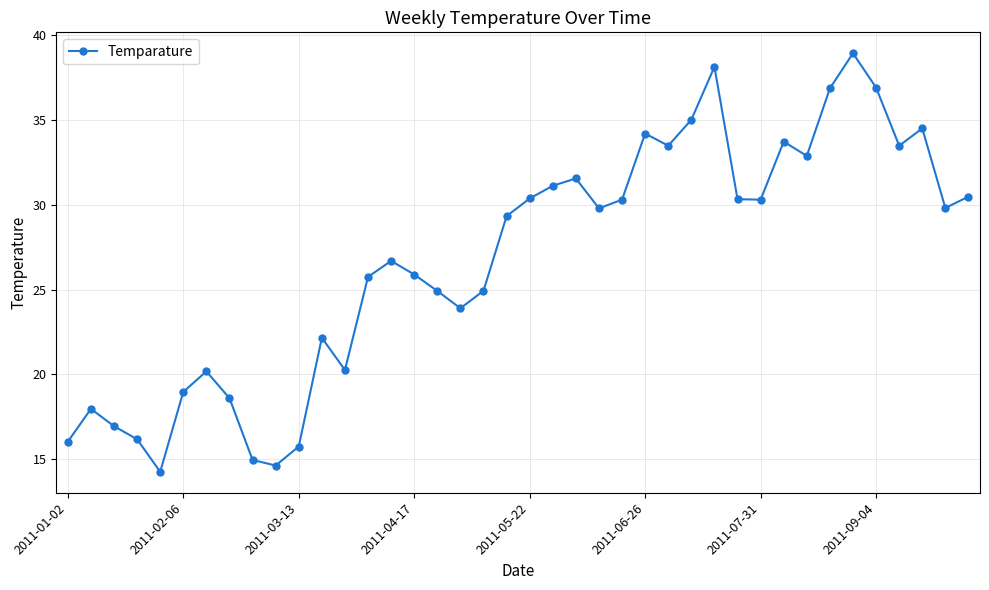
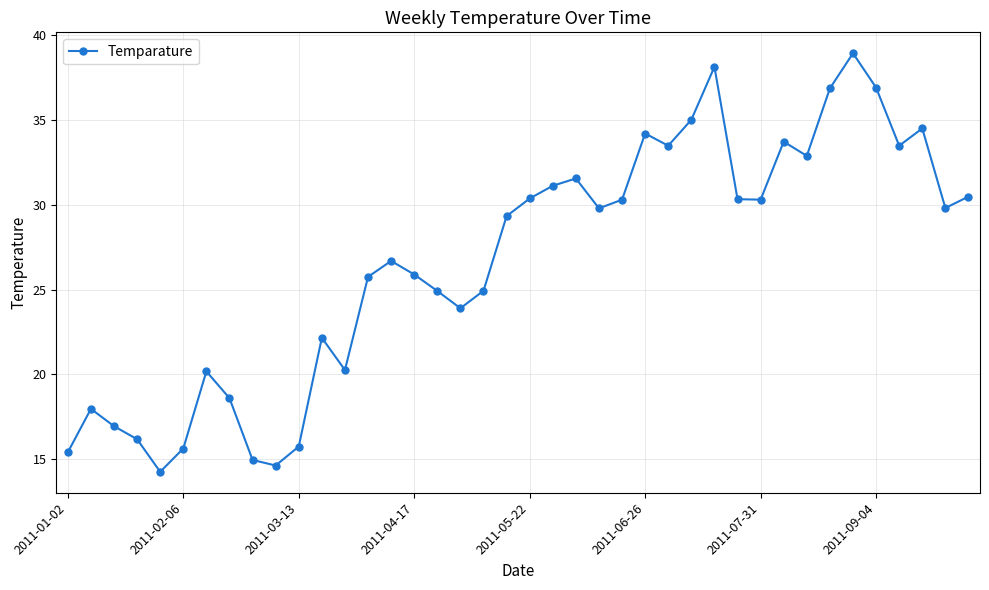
  {
-   "2011-01-02": 16.0,
-   "2011-02-06": 19.0,
+   "2011-01-02": 15.4,
+   "2011-02-06": 15.6,
    "2011-03-13": 15.8,
    "2011-04-17": 25.9,
    "2011-05-22": 30.4,
    "2011-06-26": 34.2,
    "2011-07-31": 30.3,
    "2011-09-04": 36.9
  }
